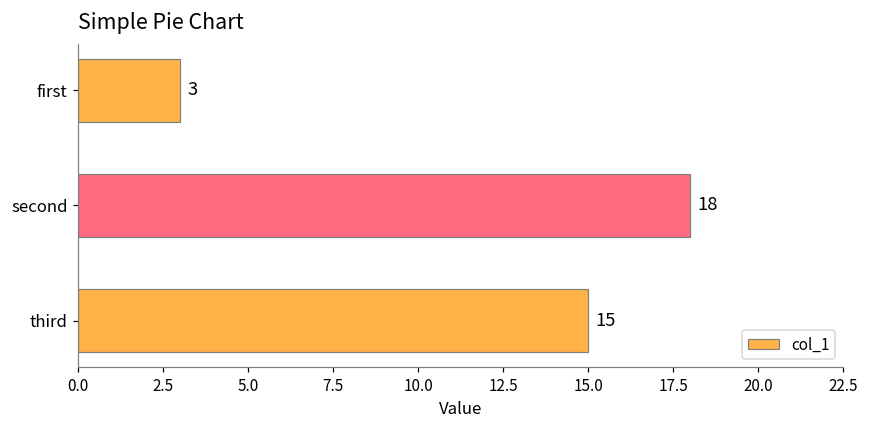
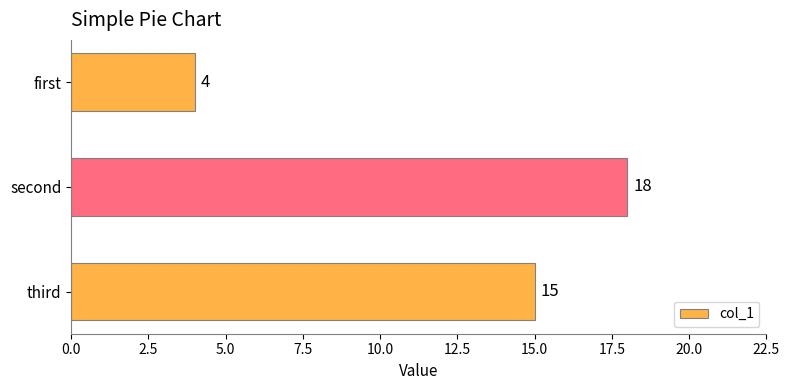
  {
-   "first": 3,
+   "first": 4,
    "second": 18,
    "third": 15
  }
